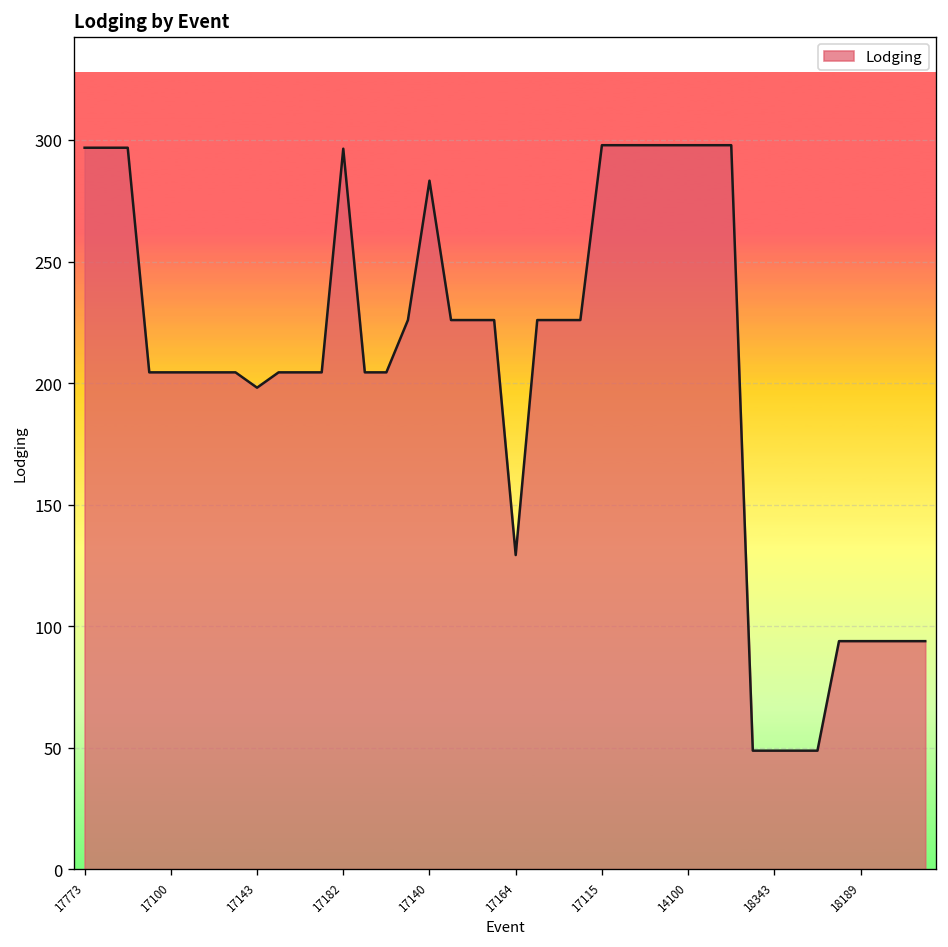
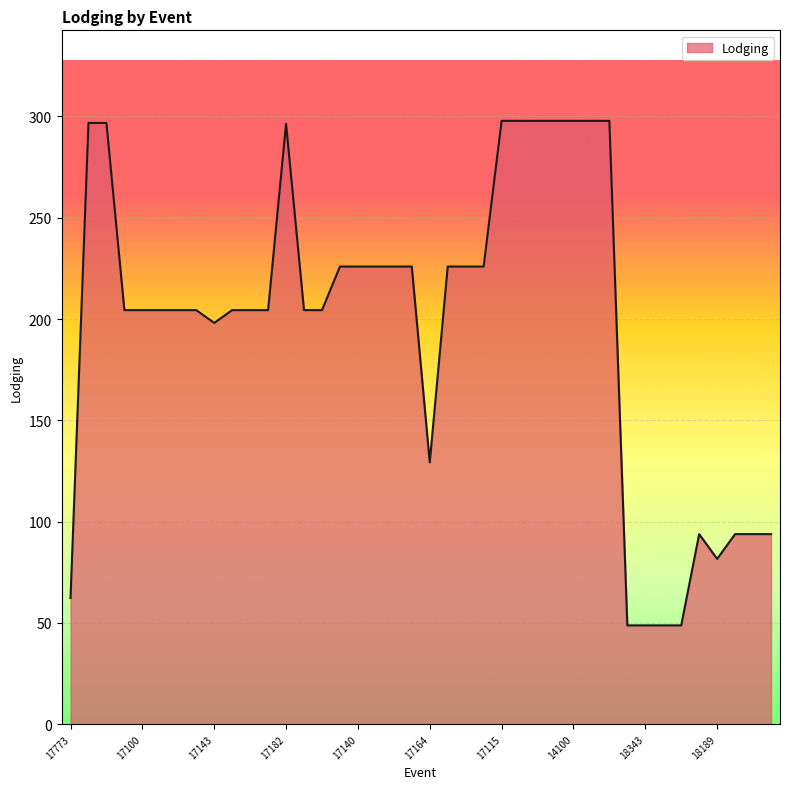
  {
-   "17773": 297,
+   "17773": 62,
    "17100": 204,
    "17143": 198,
    "17182": 296,
-   "17140": 283,
+   "17140": 226,
    "17164": 129,
    "17115": 298,
    "14100": 298,
    "18343": 49,
-   "18189": 94
+   "18189": 82
  }
